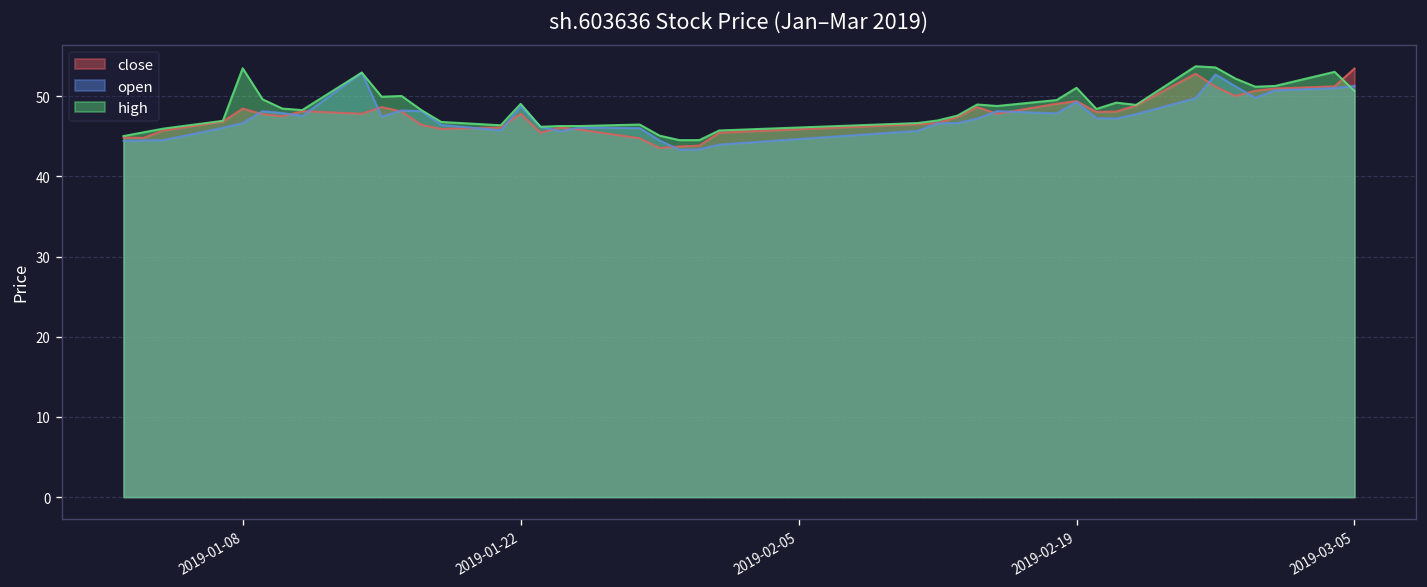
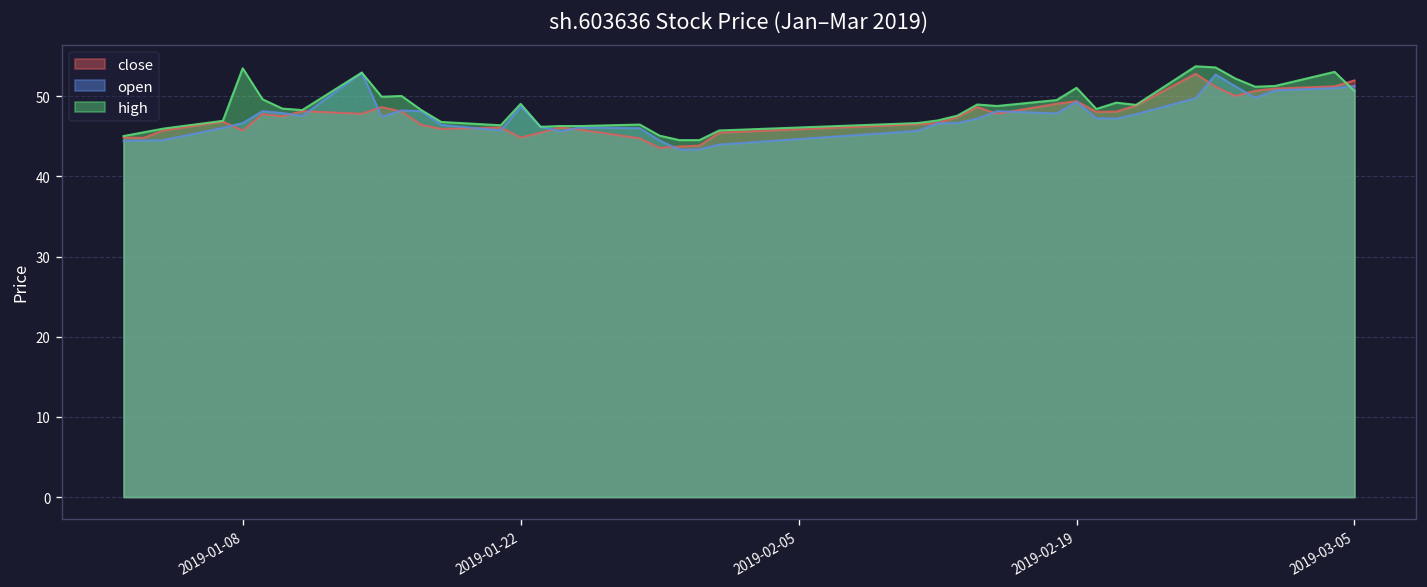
  {
    "close": {
-     "2019-01-08": 48,
-     "2019-01-22": 48,
-     "2019-03-05": 53
+     "2019-01-08": 46,
+     "2019-01-22": 45,
+     "2019-03-05": 52
    },
    "open": {
      "2019-01-08": 47,
      "2019-03-05": 51
    },
    "high": {
      "2019-01-08": 53,
      "2019-02-19": 51,
      "2019-03-05": 51
    }
  }
